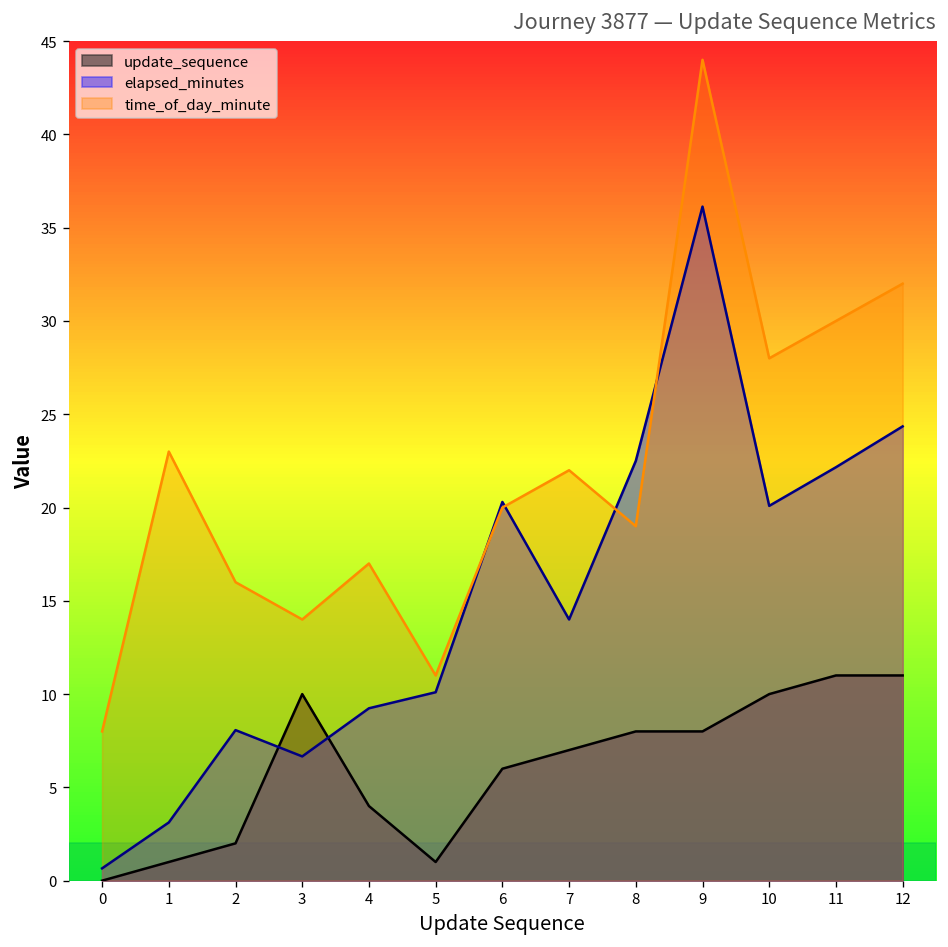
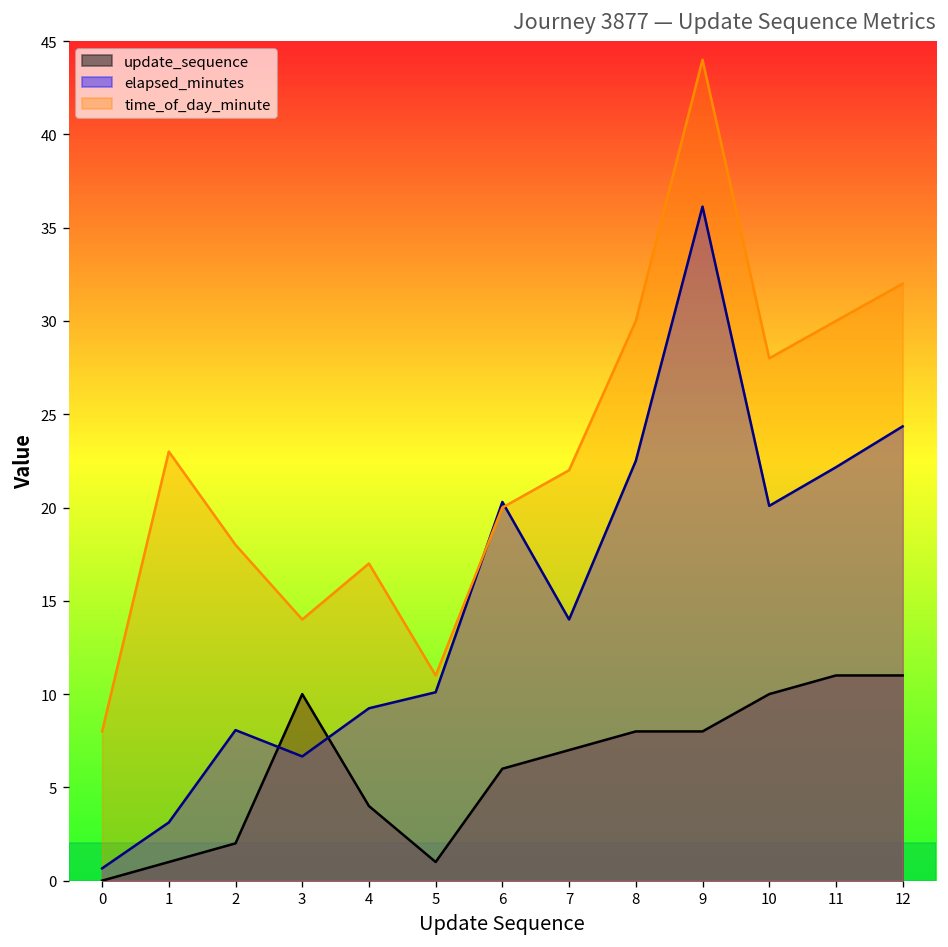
  {
    "update_sequence": {
      "3": 10,
      "4": 4,
      "6": 6,
      "7": 7,
      "8": 8,
      "9": 8,
      "10": 10,
      "11": 11,
      "12": 11
    },
    "elapsed_minutes": {
      "1": 3,
      "2": 8,
      "3": 6.7,
      "4": 9.2,
      "5": 10,
      "6": 20.3,
      "7": 14,
      "8": 22.5,
      "9": 36,
      "10": 20,
      "11": 22,
      "12": 24.4
    },
    "time_of_day_minute": {
      "0": 8,
      "1": 23,
-     "2": 16,
+     "2": 18,
      "3": 14,
      "4": 17,
      "5": 11,
      "6": 20,
      "7": 22,
-     "8": 19,
+     "8": 30,
      "9": 44,
      "10": 28,
      "11": 30,
      "12": 32
    }
  }
